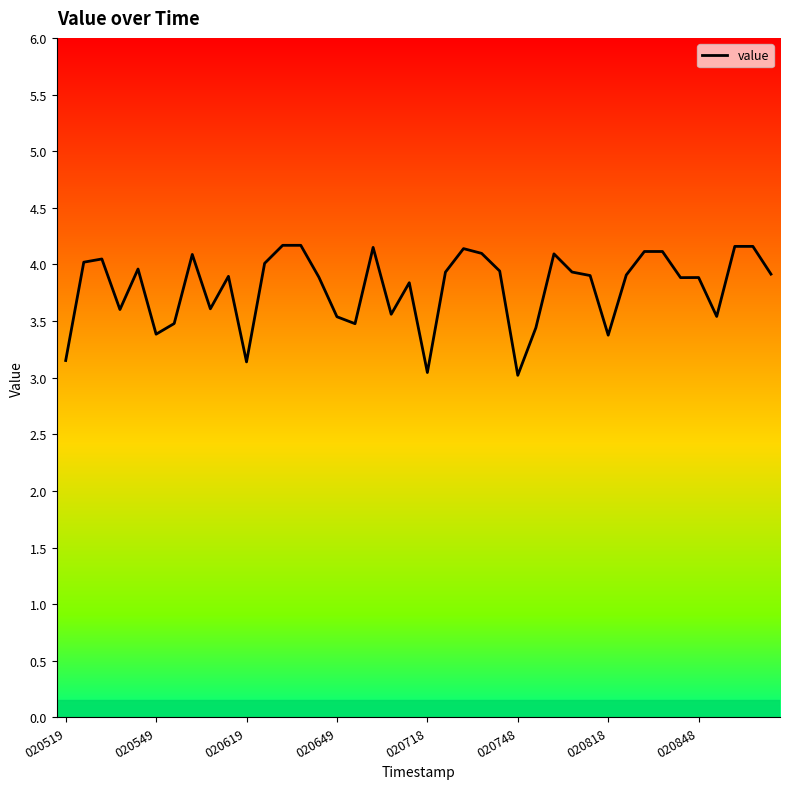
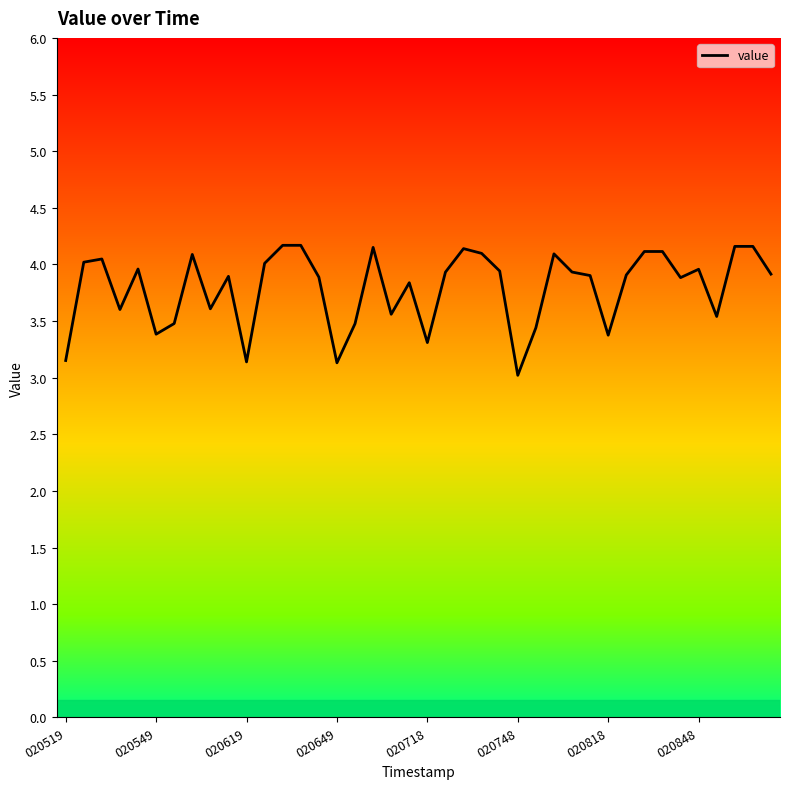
  {
    "020519": 3.15,
    "020549": 3.38,
    "020619": 3.14,
-   "020649": 3.54,
-   "020718": 3.05,
+   "020649": 3.13,
+   "020718": 3.31,
    "020748": 3.02,
    "020818": 3.38,
-   "020848": 3.88
+   "020848": 3.96
  }
